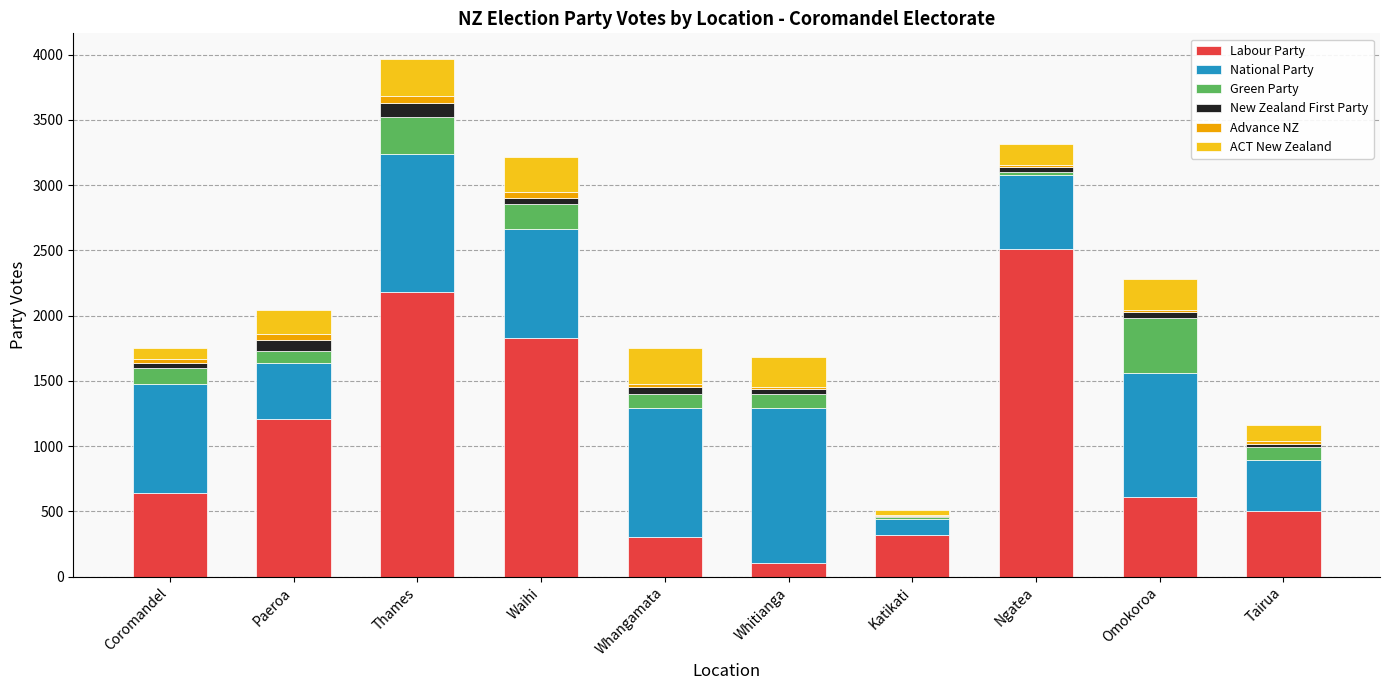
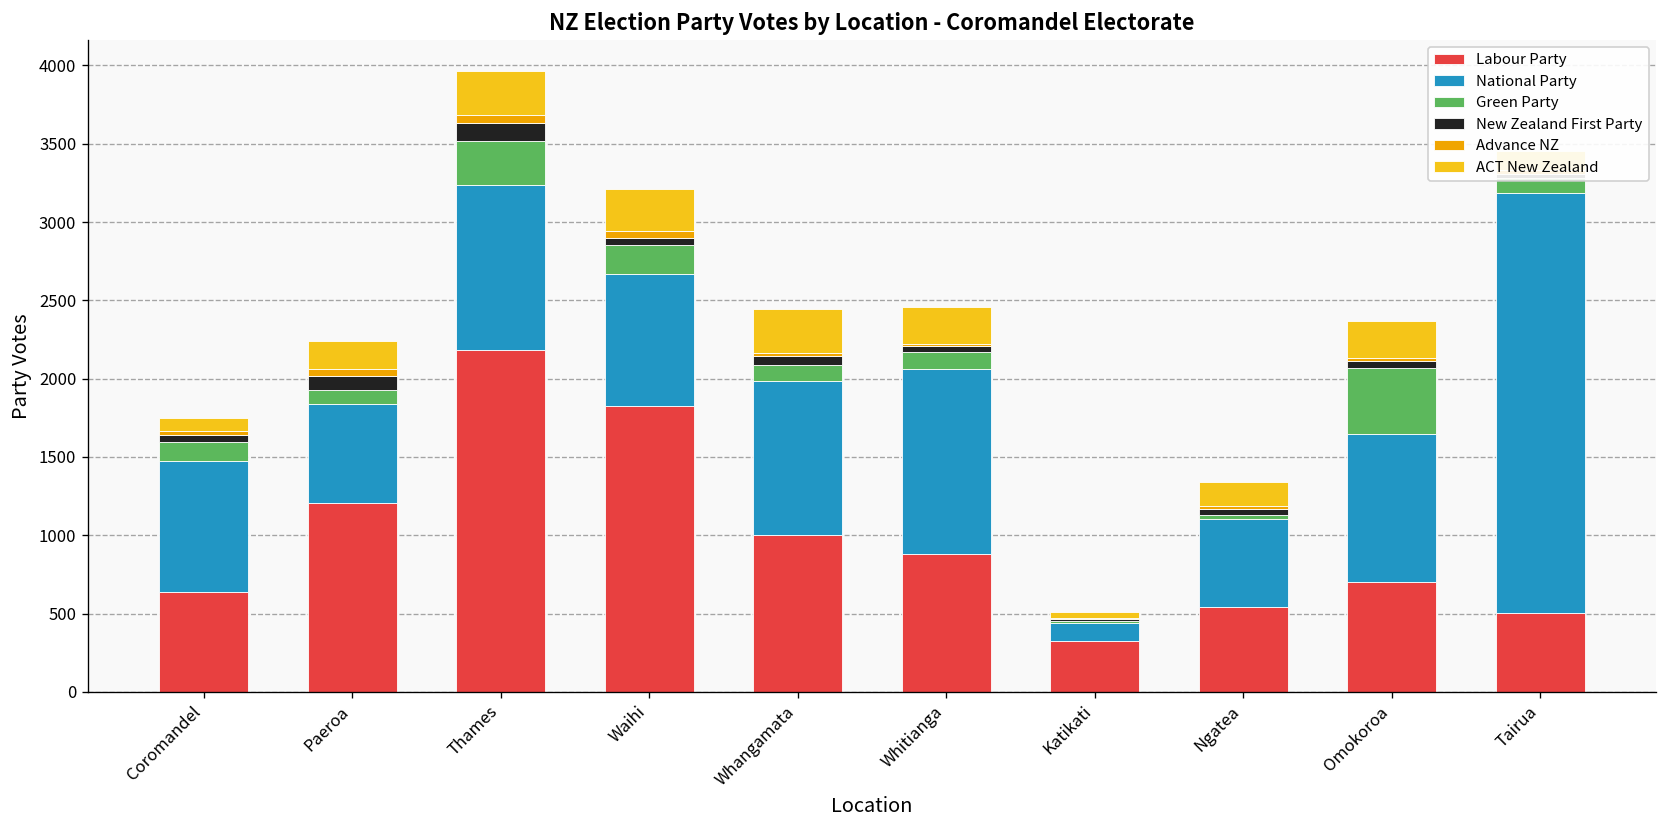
  {
    "Labour Party": {
      "Coromandel": 640,
      "Paeroa": 1200,
      "Thames": 2180,
      "Waihi": 1830,
-     "Whangamata": 310,
-     "Whitianga": 110,
+     "Whangamata": 1000,
+     "Whitianga": 880,
      "Katikati": 320,
-     "Ngatea": 2510,
-     "Omokoroa": 610,
+     "Ngatea": 540,
+     "Omokoroa": 700,
      "Tairua": 510
    },
    "National Party": {
      "Coromandel": 840,
-     "Paeroa": 430,
+     "Paeroa": 630,
      "Thames": 1050,
      "Waihi": 840,
      "Whangamata": 990,
      "Whitianga": 1180,
      "Katikati": 120,
      "Ngatea": 560,
      "Omokoroa": 950,
-     "Tairua": 390
+     "Tairua": 2680
    },
    "Green Party": {
      "Coromandel": 120,
      "Paeroa": 90,
      "Thames": 290,
      "Waihi": 190,
      "Whangamata": 100,
      "Whitianga": 110,
      "Ngatea": 20,
      "Omokoroa": 420
    },
    "New Zealand First Party": {
      "Coromandel": 40,
      "Paeroa": 90,
      "Thames": 110,
      "Waihi": 50,
      "Whangamata": 50,
      "Whitianga": 40,
      "Ngatea": 40,
      "Omokoroa": 50
    }
  }
